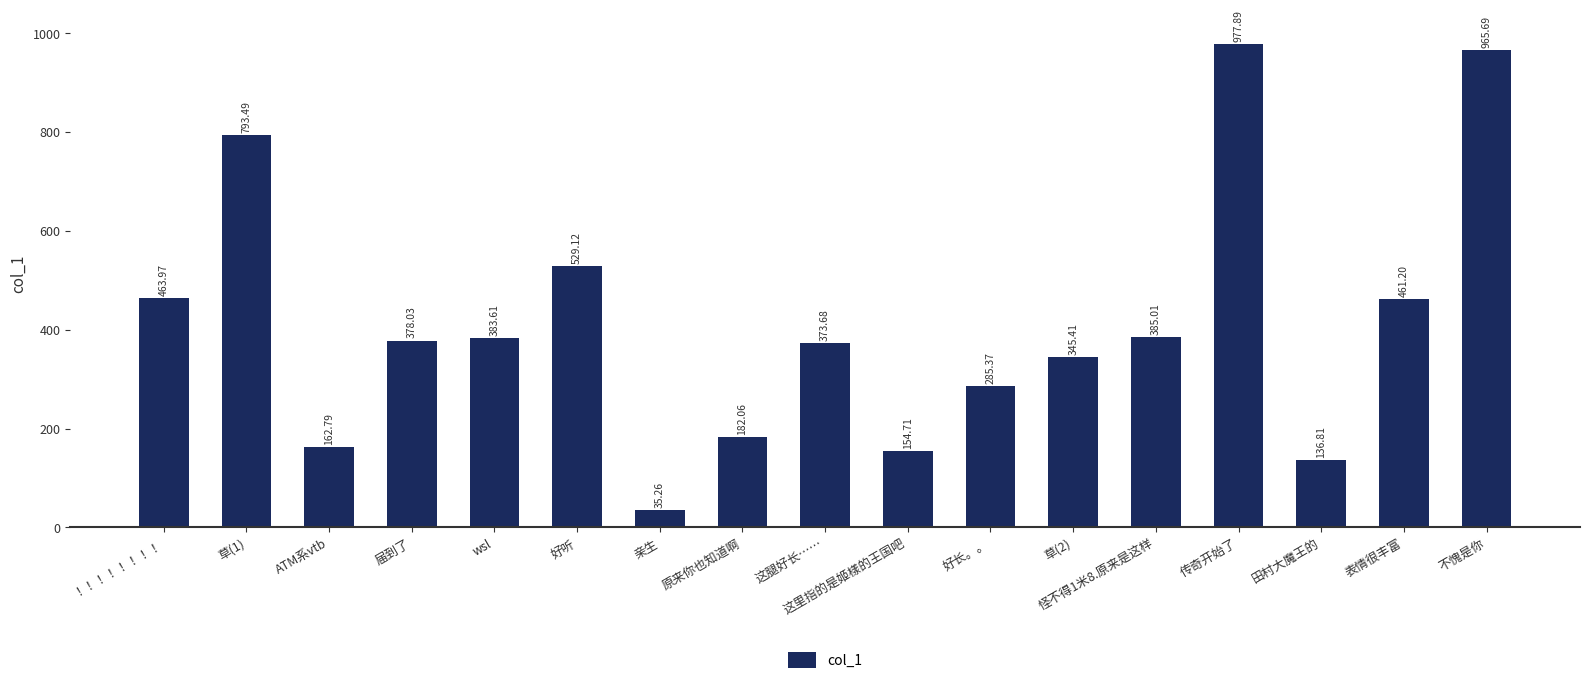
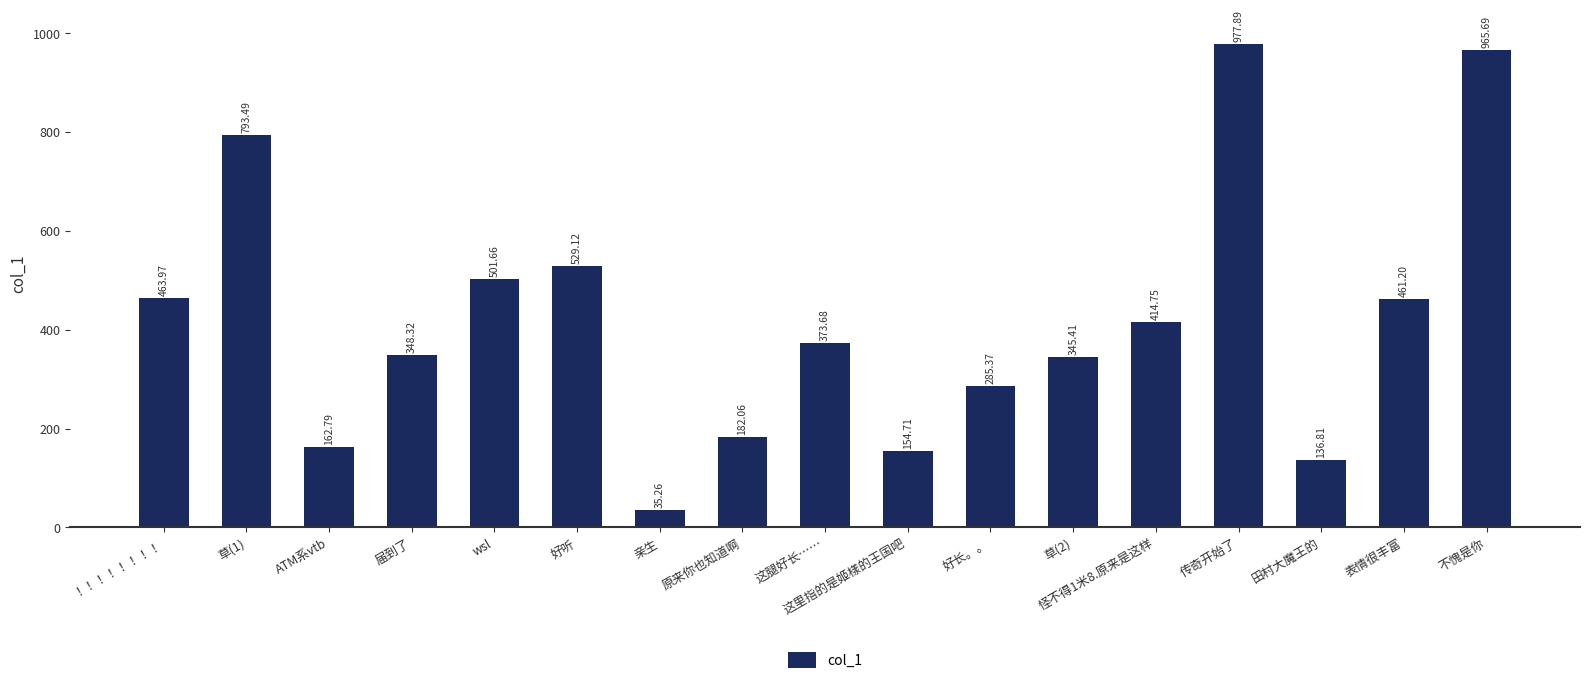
  {
    "！！！！！！！！": 463.97,
    "草(1)": 793.49,
    "ATM系vtb": 162.79,
-   "届到了": 378.03,
-   "wsl": 383.61,
+   "届到了": 348.32,
+   "wsl": 501.66,
    "好听": 529.12,
    "亲生": 35.26,
    "原来你也知道啊": 182.06,
    "这腿好长……": 373.68,
    "这里指的是姬樣的王国吧": 154.71,
    "好长。。": 285.37,
    "草(2)": 345.41,
-   "怪不得1米8.原来是这样": 385.01,
+   "怪不得1米8.原来是这样": 414.75,
    "传奇开始了": 977.89,
    "田村大魔王的": 136.81,
    "表情很丰富": 461.20,
    "不愧是你": 965.69
  }
